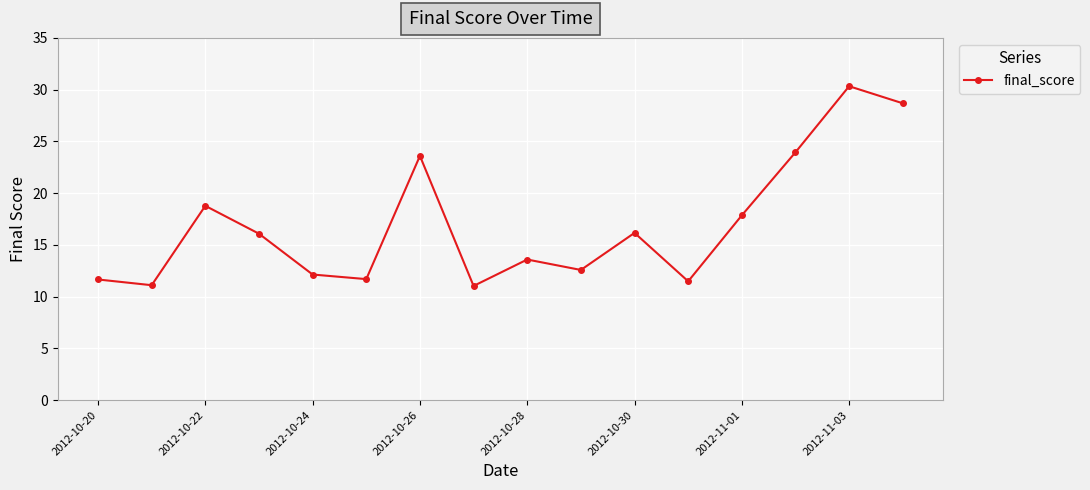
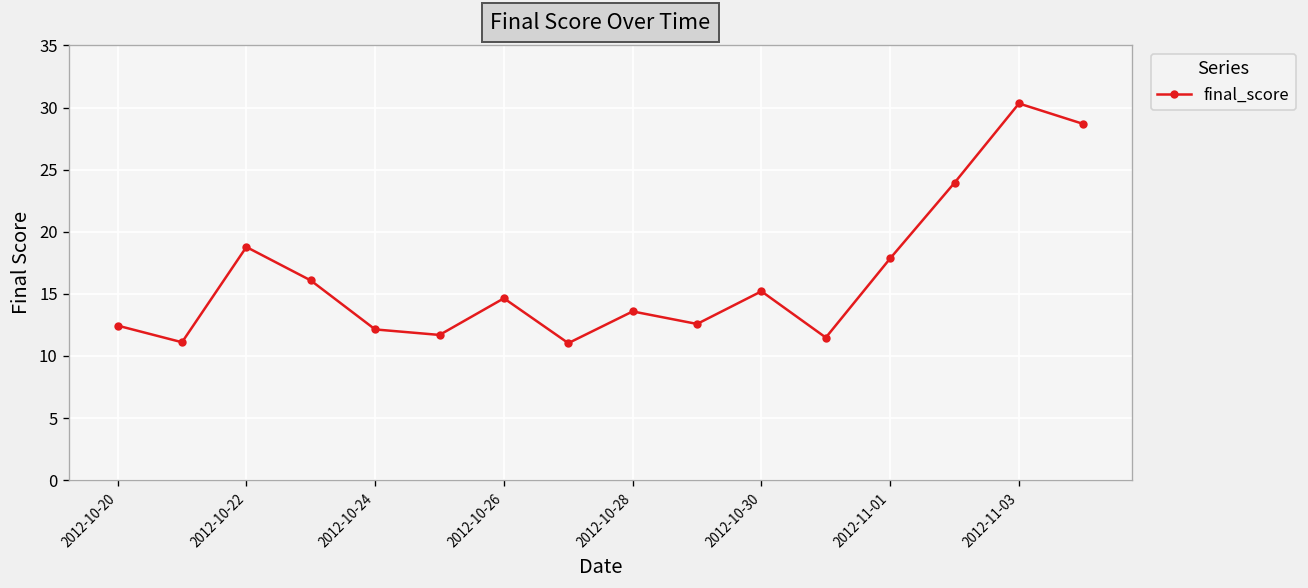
  {
-   "2012-10-20": 11.7,
+   "2012-10-20": 12.4,
    "2012-10-22": 18.8,
    "2012-10-24": 12.1,
-   "2012-10-26": 23.6,
+   "2012-10-26": 14.6,
    "2012-10-28": 13.6,
-   "2012-10-30": 16.2,
+   "2012-10-30": 15.2,
    "2012-11-01": 17.9,
    "2012-11-03": 30.3
  }
